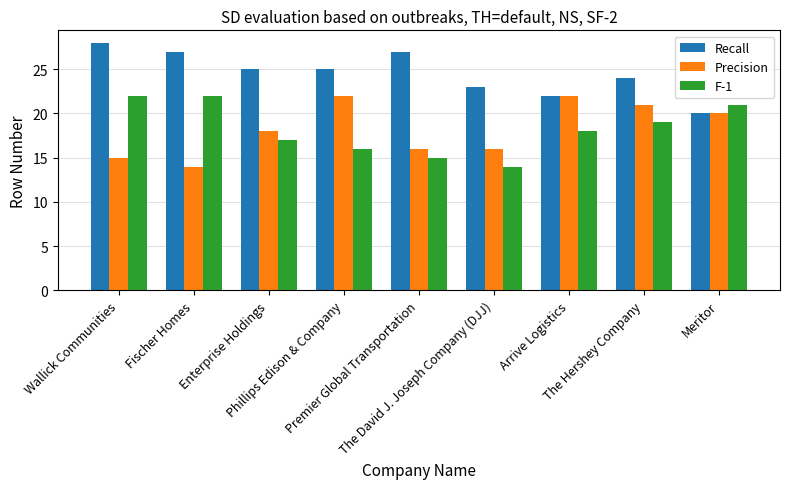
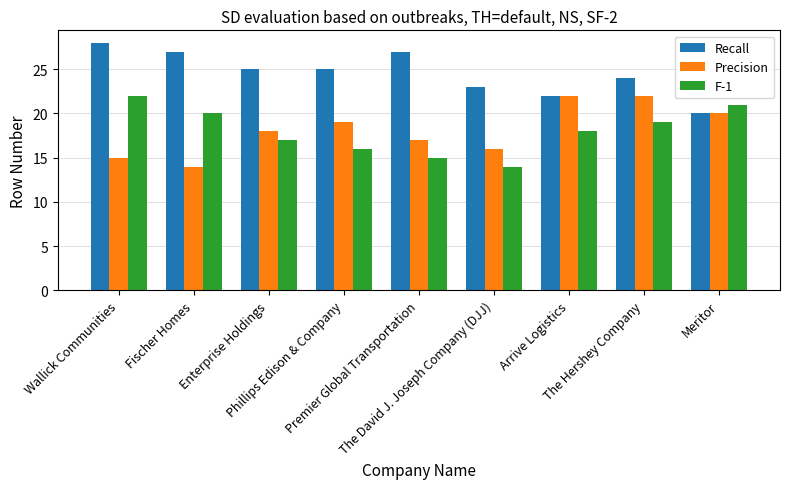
  {
    "Recall": {
      "Wallick Communities": 28,
      "Fischer Homes": 27,
      "Enterprise Holdings": 25,
      "Phillips Edison & Company": 25,
      "Premier Global Transportation": 27,
      "The David J. Joseph Company (DJJ)": 23,
      "Arrive Logistics": 22,
      "The Hershey Company": 24,
      "Meritor": 20
    },
    "Precision": {
      "Wallick Communities": 15,
      "Fischer Homes": 14,
      "Enterprise Holdings": 18,
-     "Phillips Edison & Company": 22,
-     "Premier Global Transportation": 16,
+     "Phillips Edison & Company": 19,
+     "Premier Global Transportation": 17,
      "The David J. Joseph Company (DJJ)": 16,
      "Arrive Logistics": 22,
-     "The Hershey Company": 21,
+     "The Hershey Company": 22,
      "Meritor": 20
    },
    "F-1": {
      "Wallick Communities": 22,
-     "Fischer Homes": 22,
+     "Fischer Homes": 20,
      "Enterprise Holdings": 17,
      "Phillips Edison & Company": 16,
      "Premier Global Transportation": 15,
      "The David J. Joseph Company (DJJ)": 14,
      "Arrive Logistics": 18,
      "The Hershey Company": 19,
      "Meritor": 21
    }
  }
